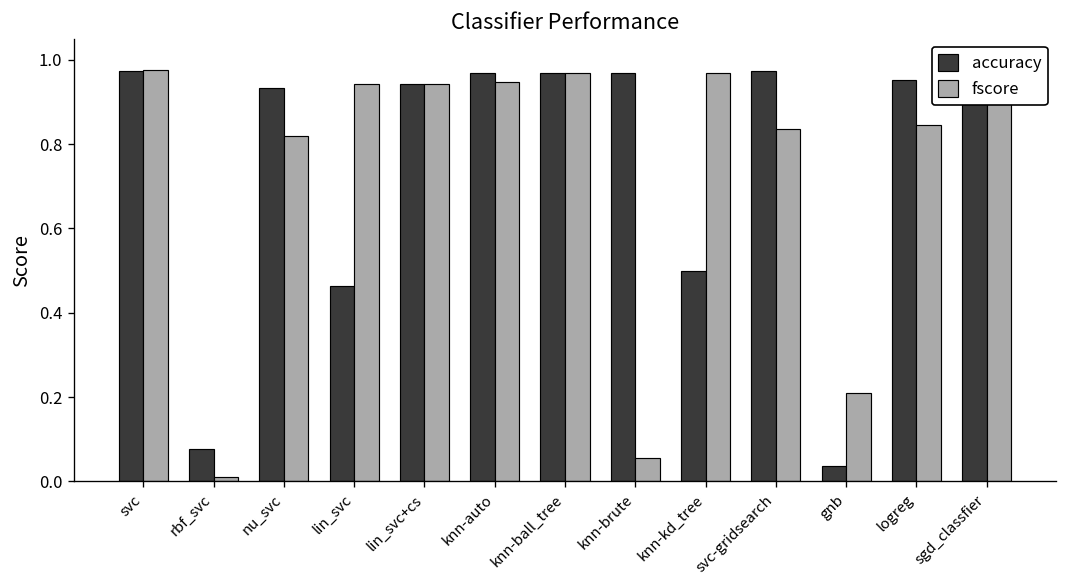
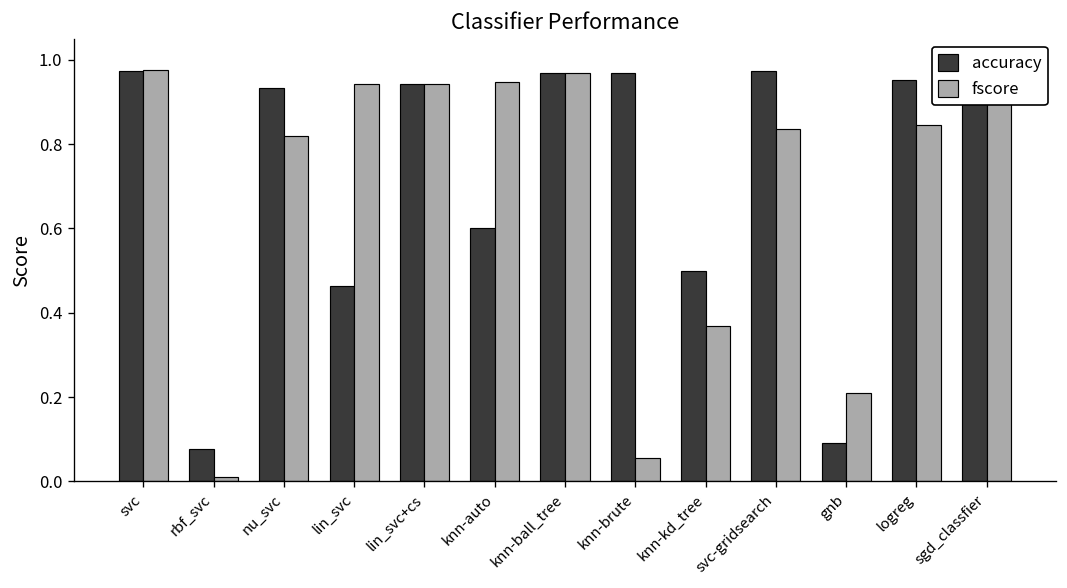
  {
    "accuracy": {
      "svc": 0.97,
      "rbf_svc": 0.08,
      "nu_svc": 0.93,
      "lin_svc": 0.46,
      "lin_svc+cs": 0.94,
-     "knn-auto": 0.97,
+     "knn-auto": 0.60,
      "knn-ball_tree": 0.97,
      "knn-brute": 0.97,
      "knn-kd_tree": 0.50,
      "svc-gridsearch": 0.97,
-     "gnb": 0.04,
+     "gnb": 0.09,
      "logreg": 0.95
    },
    "fscore": {
      "svc": 0.97,
      "rbf_svc": 0.01,
      "nu_svc": 0.82,
      "lin_svc": 0.94,
      "lin_svc+cs": 0.94,
      "knn-auto": 0.95,
      "knn-ball_tree": 0.97,
      "knn-brute": 0.05,
-     "knn-kd_tree": 0.97,
+     "knn-kd_tree": 0.37,
      "svc-gridsearch": 0.84,
      "gnb": 0.21,
      "logreg": 0.85
    }
  }
